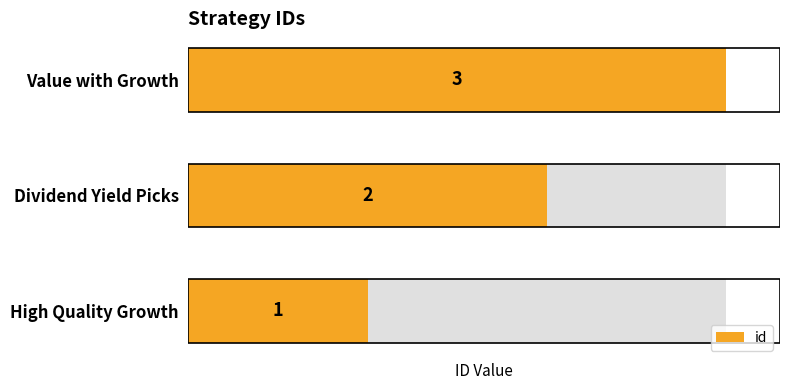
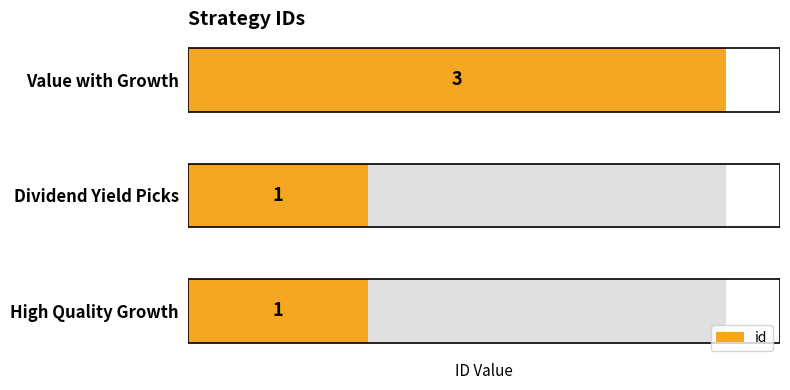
  {
    "id": {
      "Value with Growth": 3,
-     "Dividend Yield Picks": 2
+     "Dividend Yield Picks": 1
    }
  }
